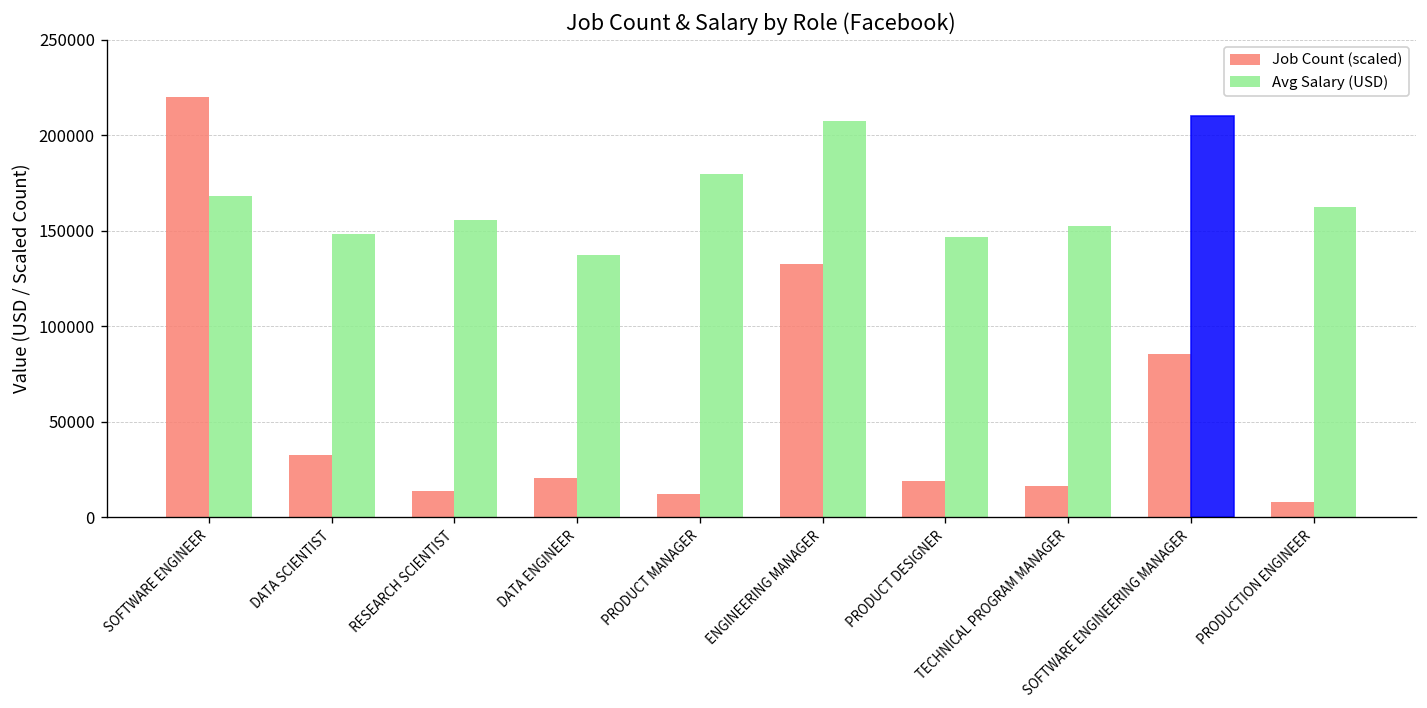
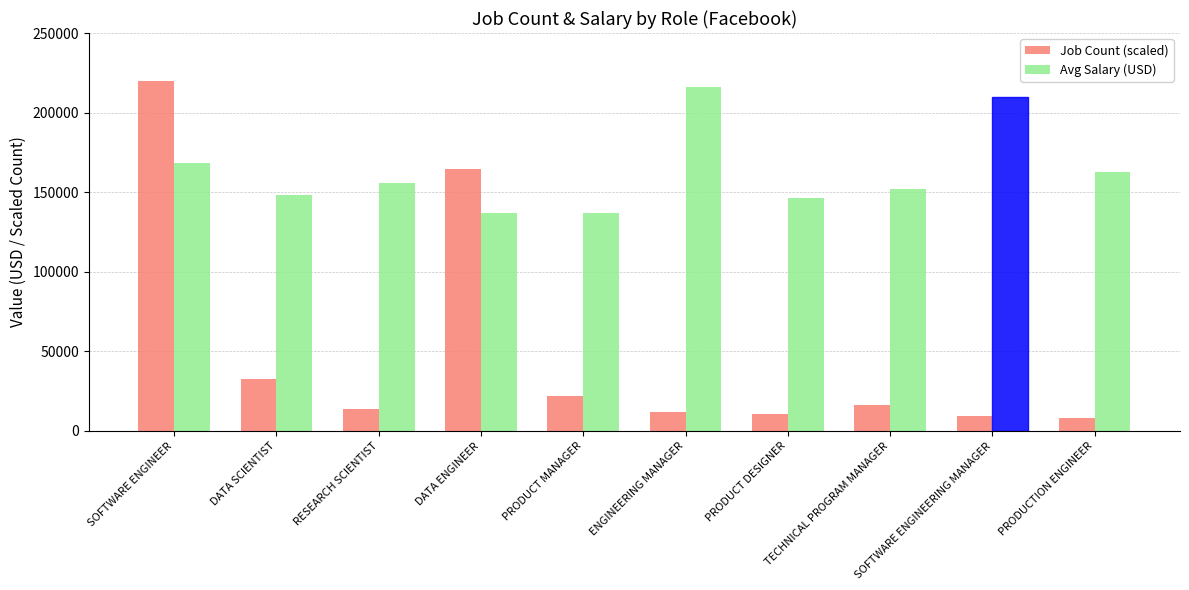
  {
    "Job Count (scaled)": {
      "SOFTWARE ENGINEER": 220000,
      "DATA SCIENTIST": 32000,
      "RESEARCH SCIENTIST": 14000,
-     "DATA ENGINEER": 21000,
-     "PRODUCT MANAGER": 12000,
-     "ENGINEERING MANAGER": 133000,
-     "PRODUCT DESIGNER": 19000,
+     "DATA ENGINEER": 164000,
+     "PRODUCT MANAGER": 22000,
+     "ENGINEERING MANAGER": 12000,
+     "PRODUCT DESIGNER": 11000,
      "TECHNICAL PROGRAM MANAGER": 16000,
-     "SOFTWARE ENGINEERING MANAGER": 85000,
+     "SOFTWARE ENGINEERING MANAGER": 9000,
      "PRODUCTION ENGINEER": 8000
    },
    "Avg Salary (USD)": {
      "SOFTWARE ENGINEER": 168000,
      "DATA SCIENTIST": 148000,
      "RESEARCH SCIENTIST": 156000,
      "DATA ENGINEER": 137000,
-     "PRODUCT MANAGER": 180000,
-     "ENGINEERING MANAGER": 207000,
+     "PRODUCT MANAGER": 137000,
+     "ENGINEERING MANAGER": 216000,
      "PRODUCT DESIGNER": 147000,
      "TECHNICAL PROGRAM MANAGER": 152000,
      "SOFTWARE ENGINEERING MANAGER": 210000,
      "PRODUCTION ENGINEER": 163000
    }
  }
